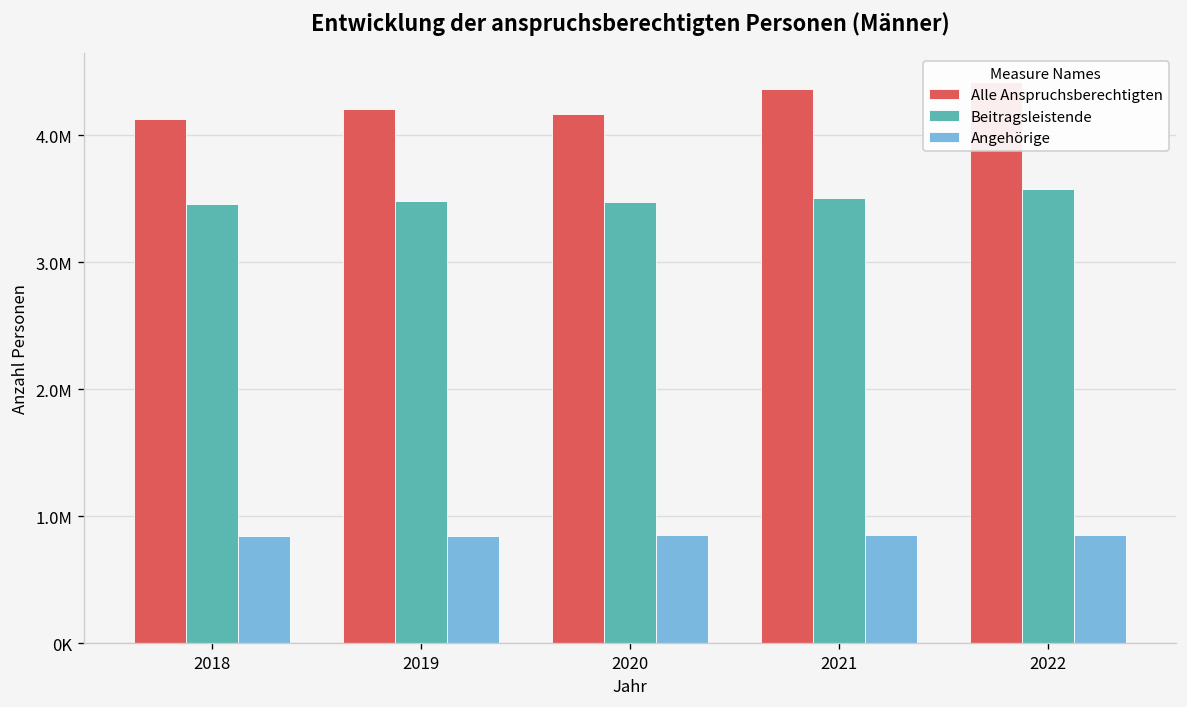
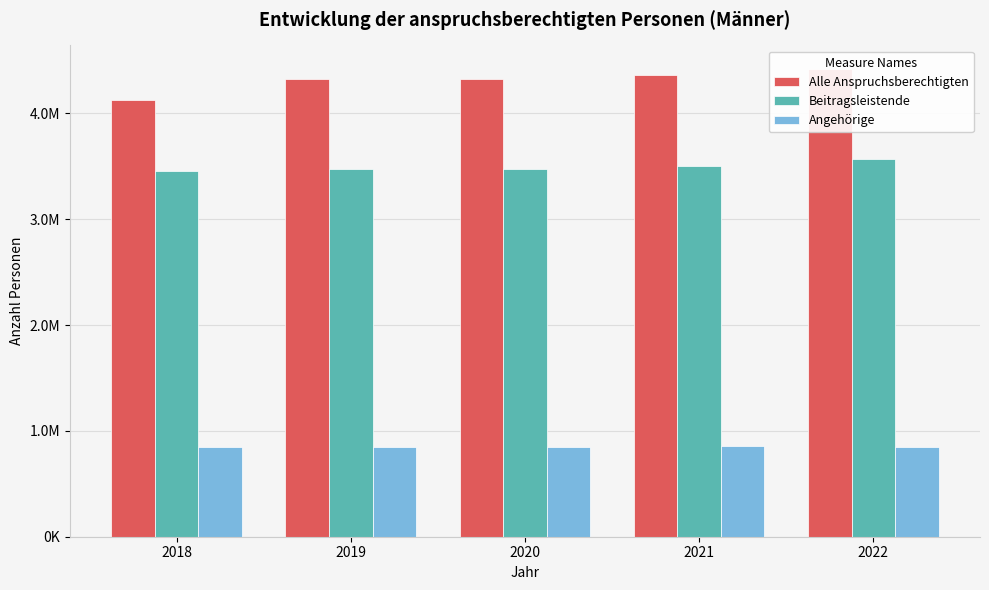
  {
    "Alle Anspruchsberechtigten": {
      "2018": 4130000,
-     "2019": 4200000,
-     "2020": 4170000,
+     "2019": 4320000,
+     "2020": 4330000,
      "2021": 4360000
    }
  }
